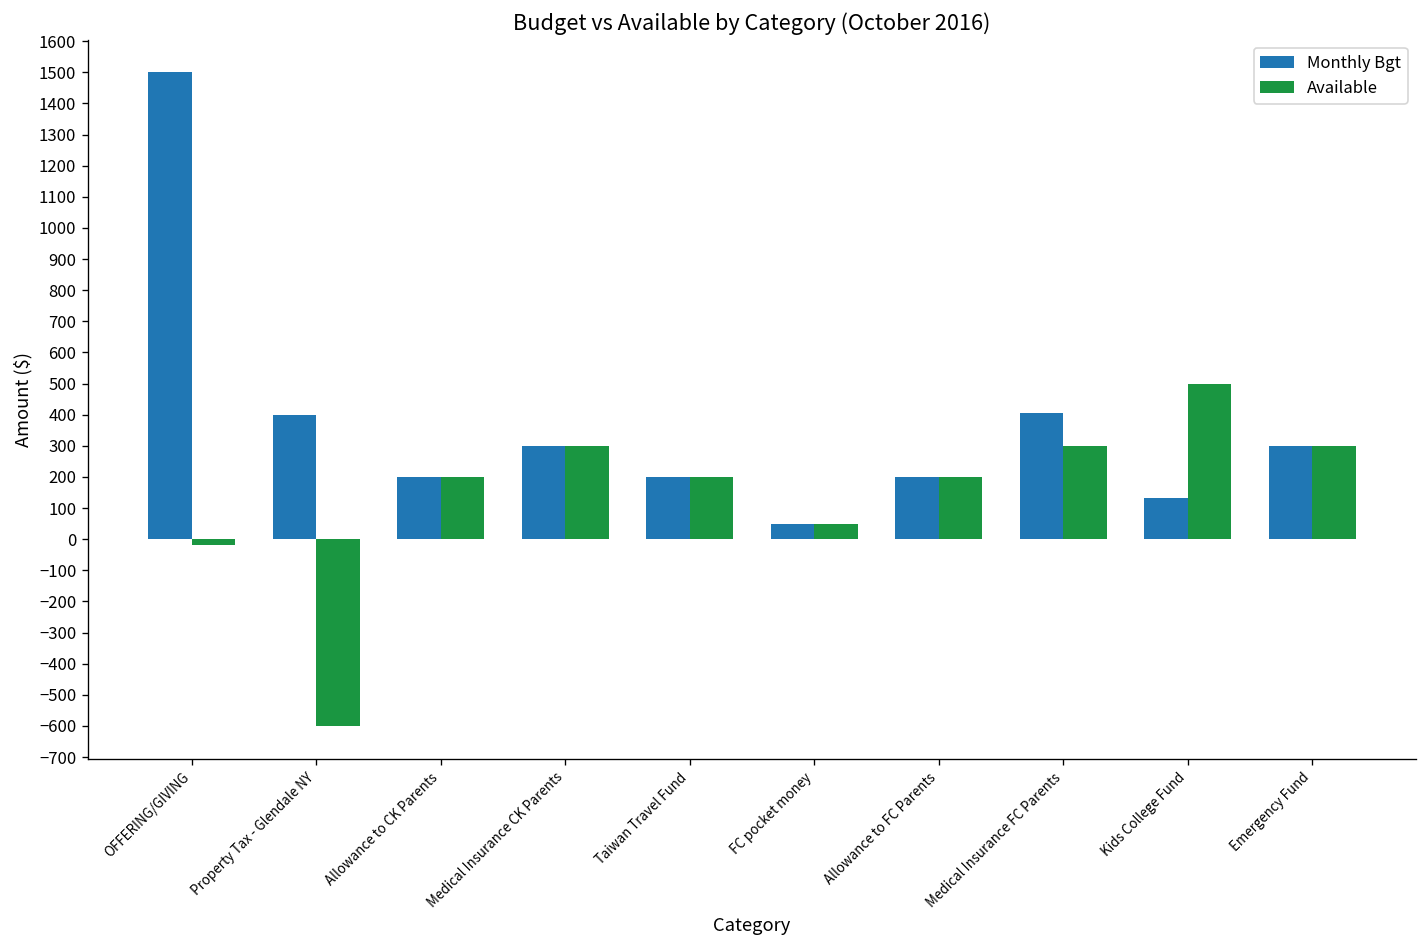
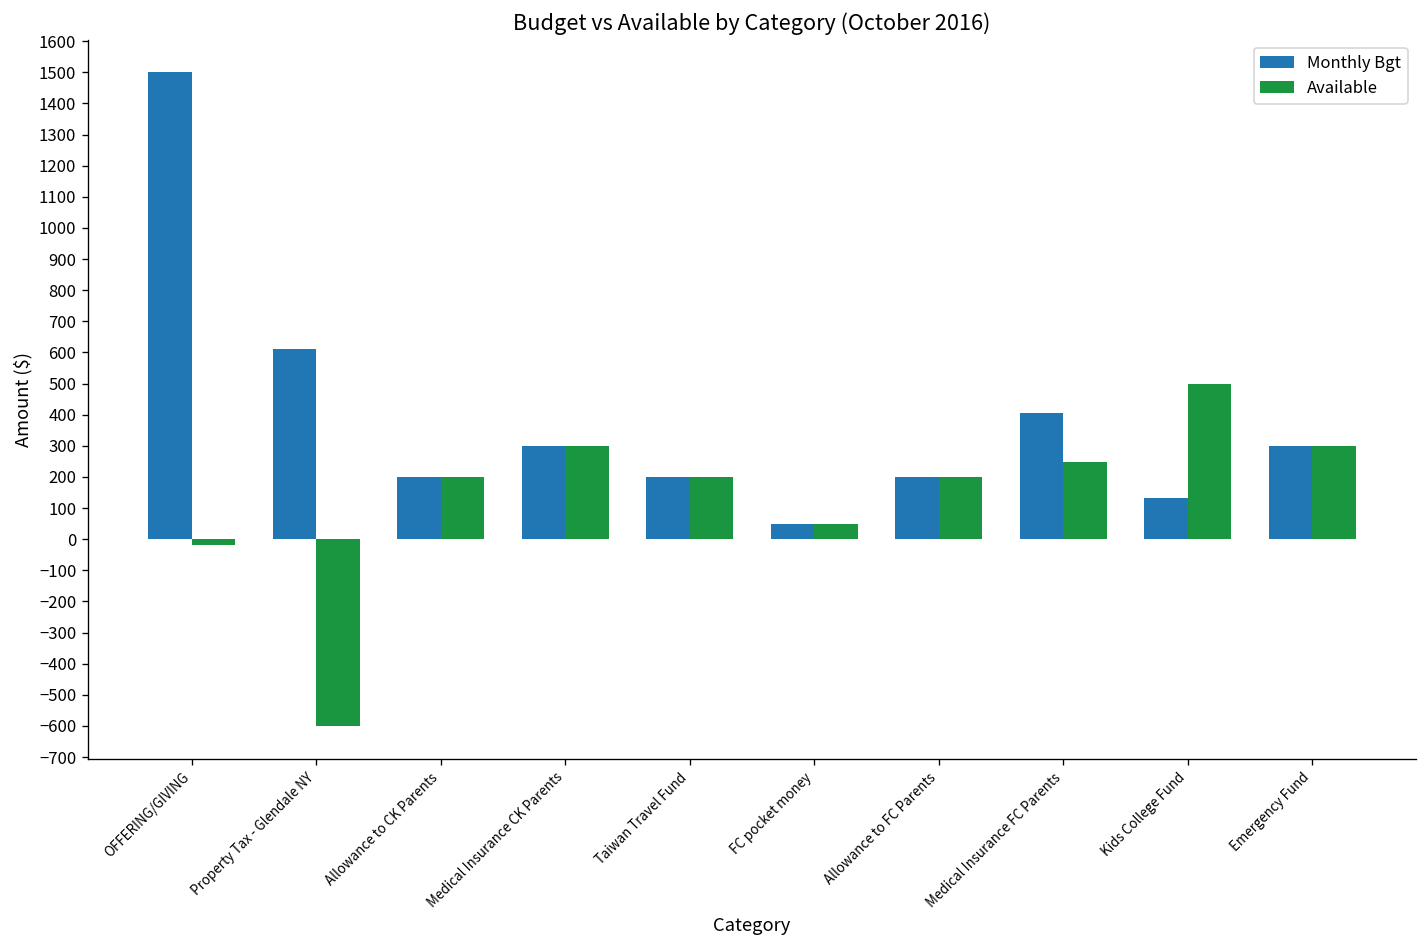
  {
    "Monthly Bgt": {
      "OFFERING/GIVING": 1500,
-     "Property Tax - Glendale NY": 400,
+     "Property Tax - Glendale NY": 610,
      "Allowance to CK Parents": 200,
      "Medical Insurance CK Parents": 300,
      "Taiwan Travel Fund": 200,
      "FC pocket money": 50,
      "Allowance to FC Parents": 200,
      "Medical Insurance FC Parents": 400,
      "Kids College Fund": 130,
      "Emergency Fund": 300
    },
    "Available": {
      "OFFERING/GIVING": -20,
      "Property Tax - Glendale NY": -600,
      "Allowance to CK Parents": 200,
      "Medical Insurance CK Parents": 300,
      "Taiwan Travel Fund": 200,
      "FC pocket money": 50,
      "Allowance to FC Parents": 200,
-     "Medical Insurance FC Parents": 300,
+     "Medical Insurance FC Parents": 250,
      "Kids College Fund": 500,
      "Emergency Fund": 300
    }
  }
